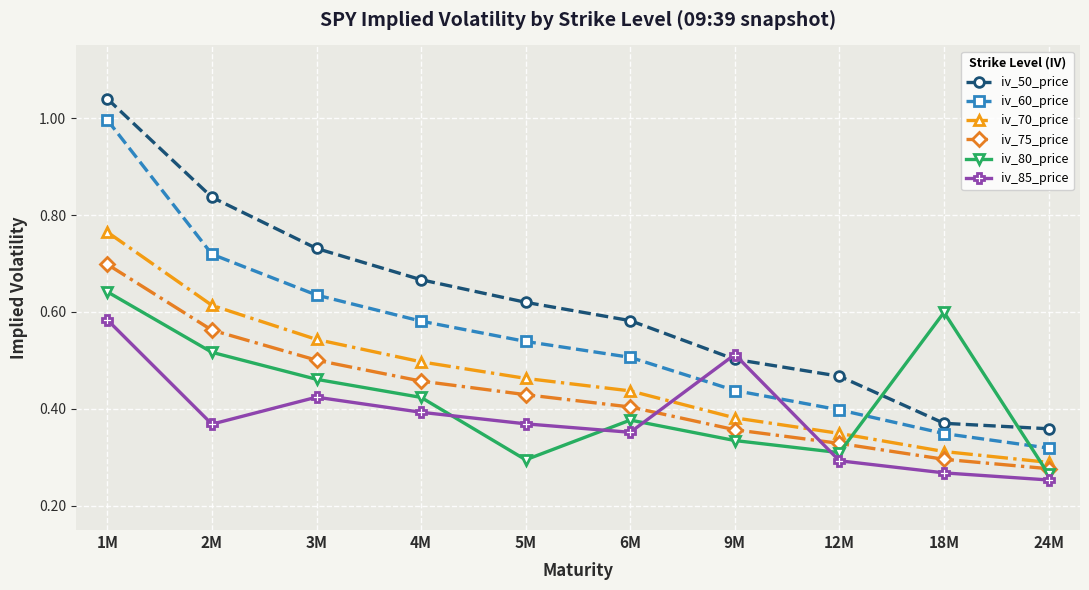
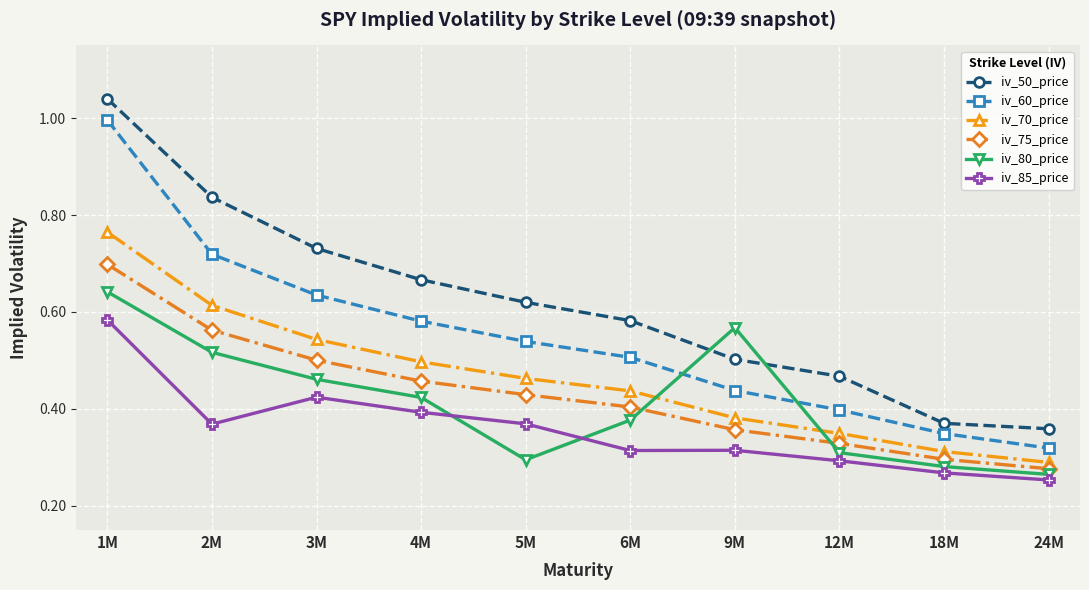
  {
    "iv_50_price": {
      "1M": 1.04,
      "2M": 0.84,
      "3M": 0.73,
      "4M": 0.67,
      "5M": 0.62,
      "6M": 0.58,
      "9M": 0.50,
      "12M": 0.47,
      "18M": 0.37,
      "24M": 0.36
    },
    "iv_60_price": {
      "1M": 1.00,
      "2M": 0.72,
      "3M": 0.63,
      "4M": 0.58,
      "5M": 0.54,
      "6M": 0.51,
      "9M": 0.44,
      "12M": 0.40,
      "18M": 0.35,
      "24M": 0.32
    },
    "iv_80_price": {
      "1M": 0.64,
      "2M": 0.52,
      "3M": 0.46,
      "4M": 0.42,
      "5M": 0.29,
      "6M": 0.38,
-     "9M": 0.33,
+     "9M": 0.57,
      "12M": 0.31,
-     "18M": 0.60,
+     "18M": 0.28,
      "24M": 0.26
    },
    "iv_85_price": {
      "1M": 0.58,
      "2M": 0.37,
      "3M": 0.42,
      "4M": 0.39,
      "5M": 0.37,
-     "6M": 0.35,
-     "9M": 0.51,
+     "6M": 0.31,
+     "9M": 0.31,
      "12M": 0.29,
      "18M": 0.27,
      "24M": 0.25
    }
  }
